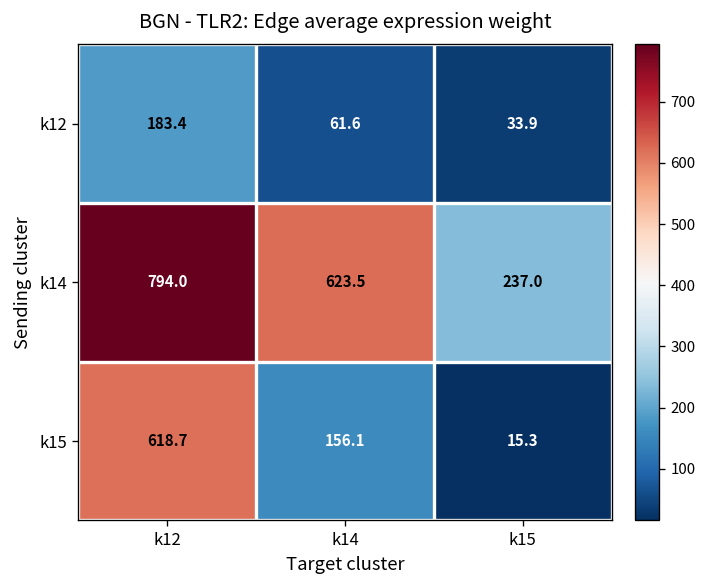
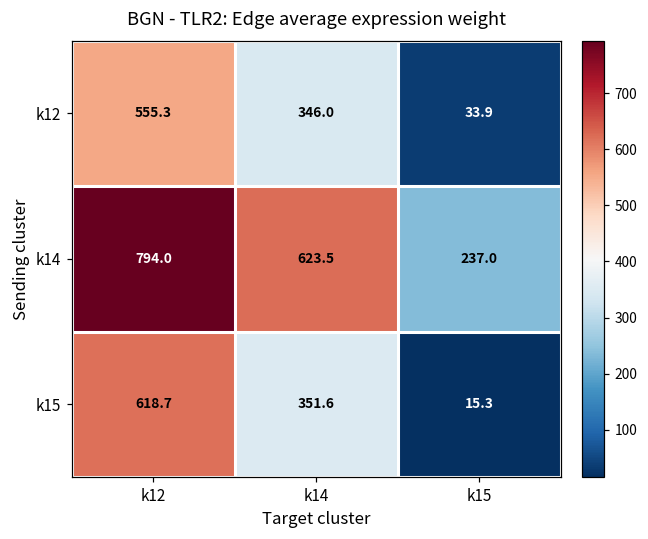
  {
    "k12": {
-     "k12": 183.4,
-     "k14": 61.6,
+     "k12": 555.3,
+     "k14": 346.0,
      "k15": 33.9
    },
    "k14": {
      "k12": 794.0,
      "k14": 623.5,
      "k15": 237.0
    },
    "k15": {
      "k12": 618.7,
-     "k14": 156.1,
+     "k14": 351.6,
      "k15": 15.3
    }
  }
